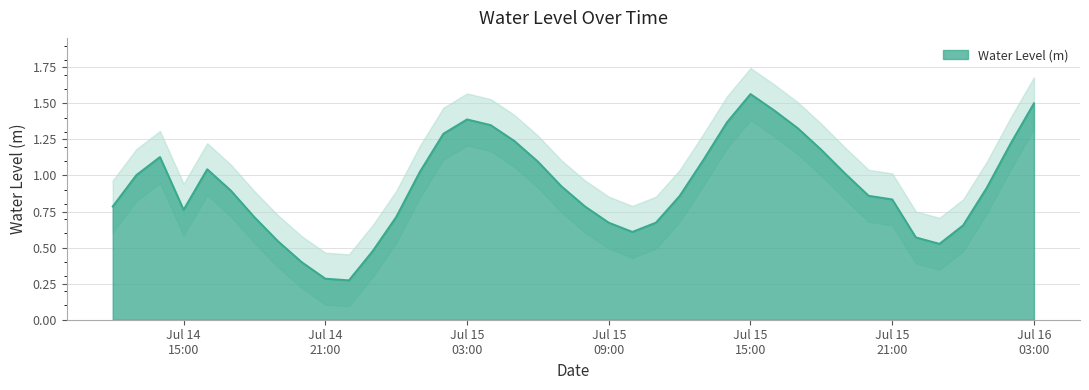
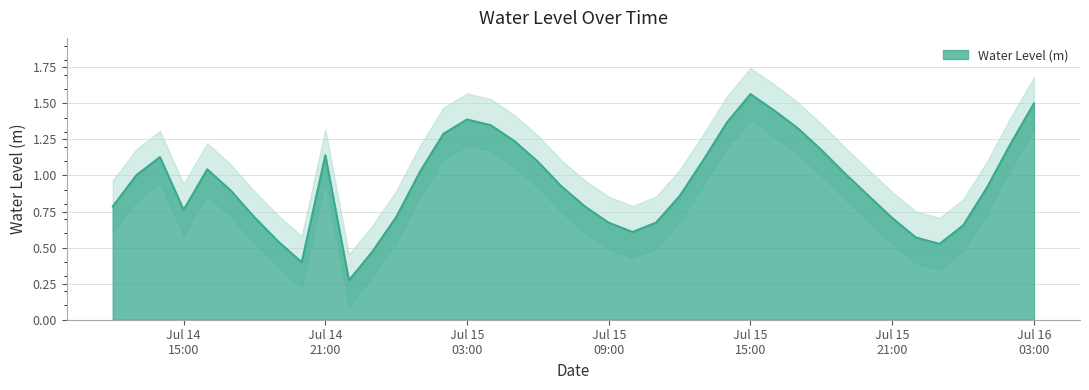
  {
    "Water Level (m)": {
      "Jul 14 15:00": 0.76,
-     "Jul 14 21:00": 0.28,
+     "Jul 14 21:00": 1.14,
      "Jul 15 03:00": 1.39,
      "Jul 15 09:00": 0.67,
      "Jul 15 15:00": 1.56,
-     "Jul 15 21:00": 0.83,
+     "Jul 15 21:00": 0.71,
      "Jul 16 03:00": 1.50
    }
  }
